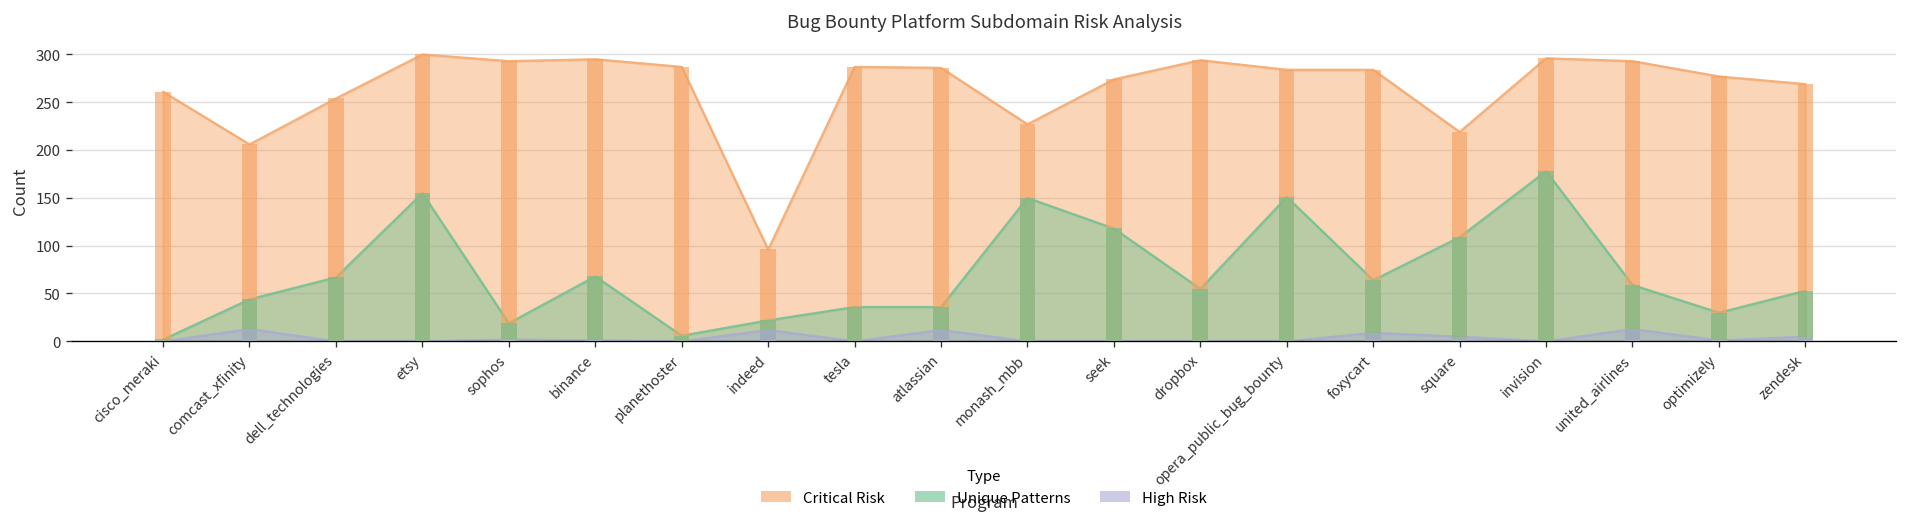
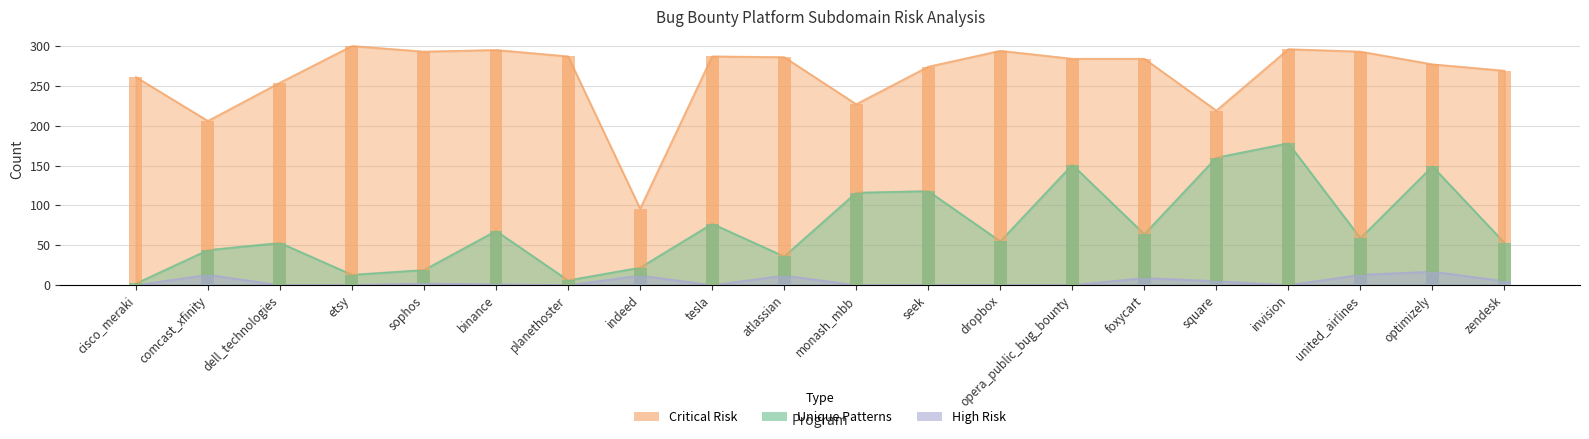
  {
    "Unique Patterns": {
      "comcast_xfinity": 40,
-     "dell_technologies": 70,
-     "etsy": 160,
+     "dell_technologies": 50,
+     "etsy": 10,
      "sophos": 20,
      "binance": 70,
      "planethoster": 10,
      "indeed": 20,
-     "tesla": 40,
+     "tesla": 80,
      "atlassian": 40,
-     "monash_mbb": 150,
+     "monash_mbb": 120,
      "seek": 120,
      "dropbox": 60,
      "opera_public_bug_bounty": 150,
      "foxycart": 60,
-     "square": 110,
+     "square": 160,
      "invision": 180,
      "united_airlines": 60,
-     "optimizely": 30,
+     "optimizely": 150,
      "zendesk": 50
    },
    "High Risk": {
      "comcast_xfinity": 10,
      "dell_technologies": 0,
      "etsy": 0,
      "sophos": 0,
      "binance": 0,
      "planethoster": 0,
      "indeed": 10,
      "tesla": 0,
      "atlassian": 10,
      "monash_mbb": 0,
      "seek": 0,
      "dropbox": 0,
      "opera_public_bug_bounty": 0,
      "foxycart": 10,
      "square": 10,
      "invision": 0,
      "united_airlines": 10,
-     "optimizely": 0,
+     "optimizely": 20,
      "zendesk": 10
    }
  }
